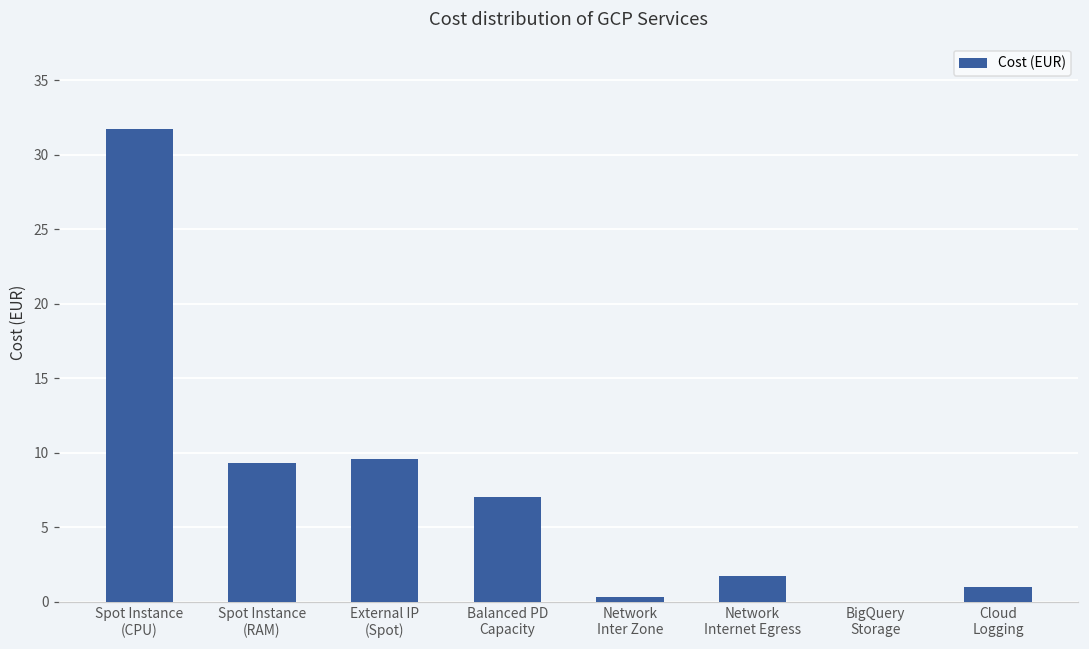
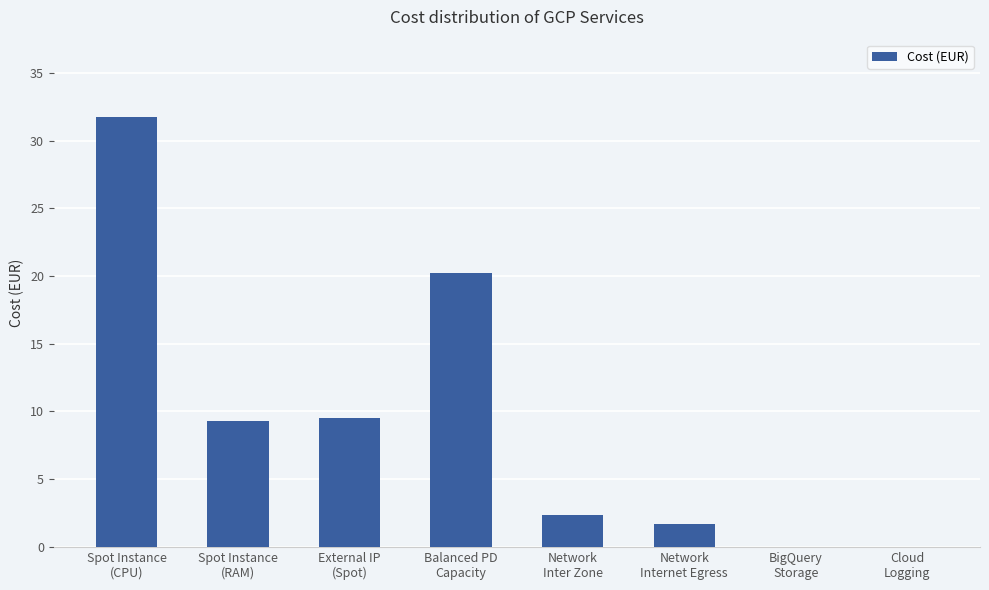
  {
    "Spot Instance (CPU)": 31.7,
    "Spot Instance (RAM)": 9.3,
    "External IP (Spot)": 9.5,
-   "Balanced PD Capacity": 7.0,
-   "Network Inter Zone": 0.3,
+   "Balanced PD Capacity": 20.2,
+   "Network Inter Zone": 2.3,
    "Network Internet Egress": 1.7,
    "BigQuery Storage": 0.0,
-   "Cloud Logging": 1
+   "Cloud Logging": 0
  }
